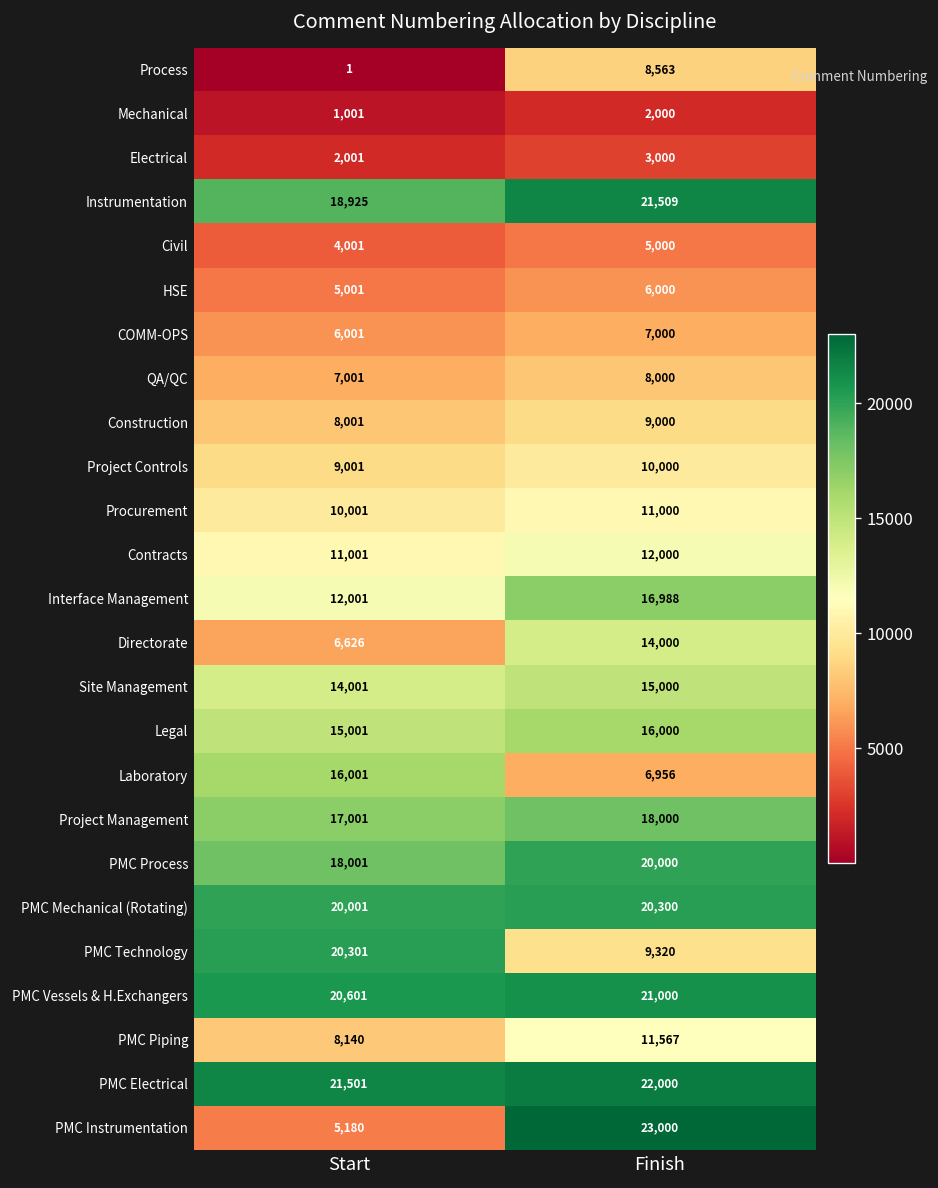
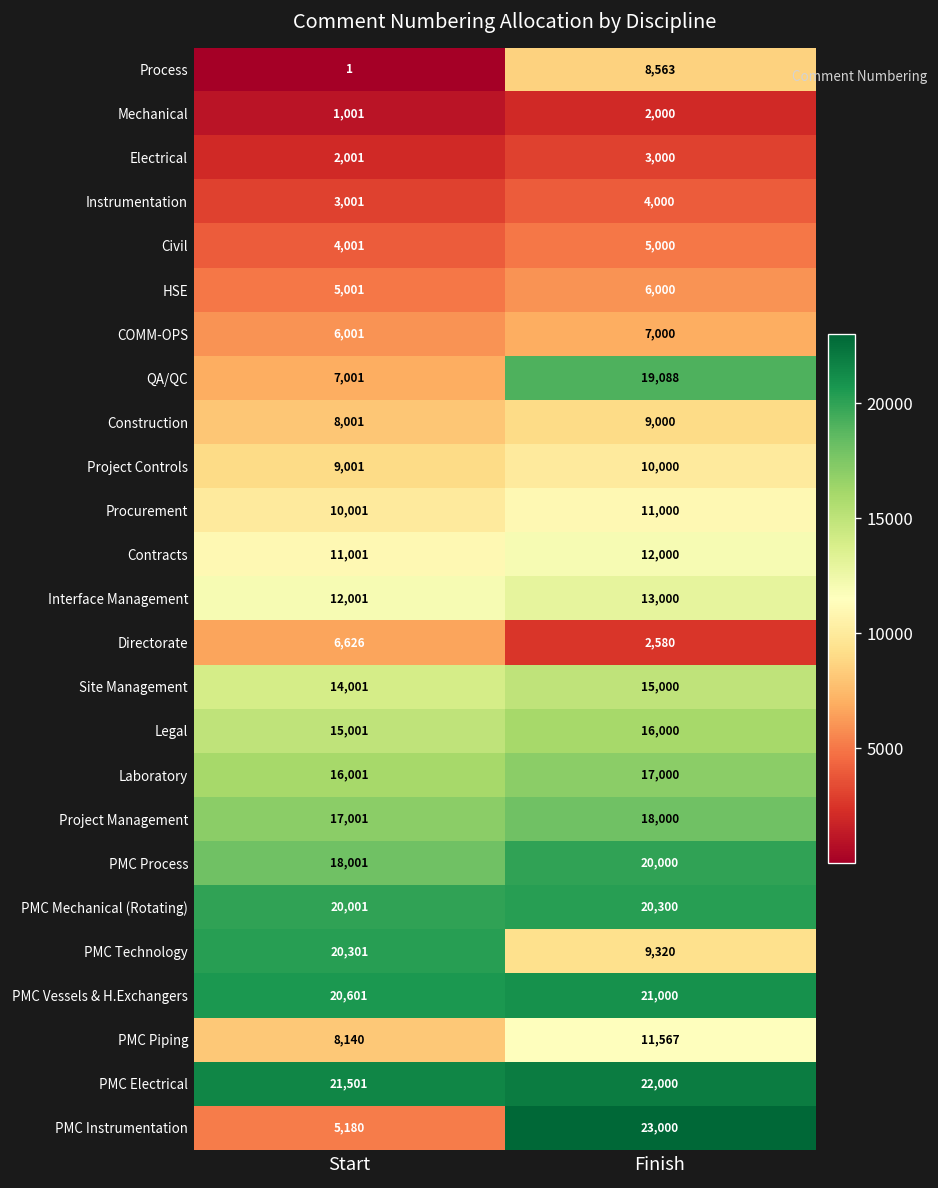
  {
    "Process": {
      "Start": "1",
      "Finish": "8,563"
    },
    "Mechanical": {
      "Start": "1,001",
      "Finish": "2,000"
    },
    "Electrical": {
      "Start": "2,001",
      "Finish": "3,000"
    },
    "Instrumentation": {
-     "Start": "18,925",
-     "Finish": "21,509"
+     "Start": "3,001",
+     "Finish": "4,000"
    },
    "Civil": {
      "Start": "4,001",
      "Finish": "5,000"
    },
    "HSE": {
      "Start": "5,001",
      "Finish": "6,000"
    },
    "COMM-OPS": {
      "Start": "6,001",
      "Finish": "7,000"
    },
    "QA/QC": {
      "Start": "7,001",
-     "Finish": "8,000"
+     "Finish": "19,088"
    },
    "Construction": {
      "Start": "8,001",
      "Finish": "9,000"
    },
    "Project Controls": {
      "Start": "9,001",
      "Finish": "10,000"
    },
    "Procurement": {
      "Start": "10,001",
      "Finish": "11,000"
    },
    "Contracts": {
      "Start": "11,001",
      "Finish": "12,000"
    },
    "Interface Management": {
      "Start": "12,001",
-     "Finish": "16,988"
+     "Finish": "13,000"
    },
    "Directorate": {
      "Start": "6,626",
-     "Finish": "14,000"
+     "Finish": "2,580"
    },
    "Site Management": {
      "Start": "14,001",
      "Finish": "15,000"
    },
    "Legal": {
      "Start": "15,001",
      "Finish": "16,000"
    },
    "Laboratory": {
      "Start": "16,001",
-     "Finish": "6,956"
+     "Finish": "17,000"
    },
    "Project Management": {
      "Start": "17,001",
      "Finish": "18,000"
    },
    "PMC Process": {
      "Start": "18,001",
      "Finish": "20,000"
    },
    "PMC Mechanical (Rotating)": {
      "Start": "20,001",
      "Finish": "20,300"
    },
    "PMC Technology": {
      "Start": "20,301",
      "Finish": "9,320"
    },
    "PMC Vessels & H.Exchangers": {
      "Start": "20,601",
      "Finish": "21,000"
    },
    "PMC Piping": {
      "Start": "8,140",
      "Finish": "11,567"
    },
    "PMC Electrical": {
      "Start": "21,501",
      "Finish": "22,000"
    },
    "PMC Instrumentation": {
      "Start": "5,180",
      "Finish": "23,000"
    }
  }
